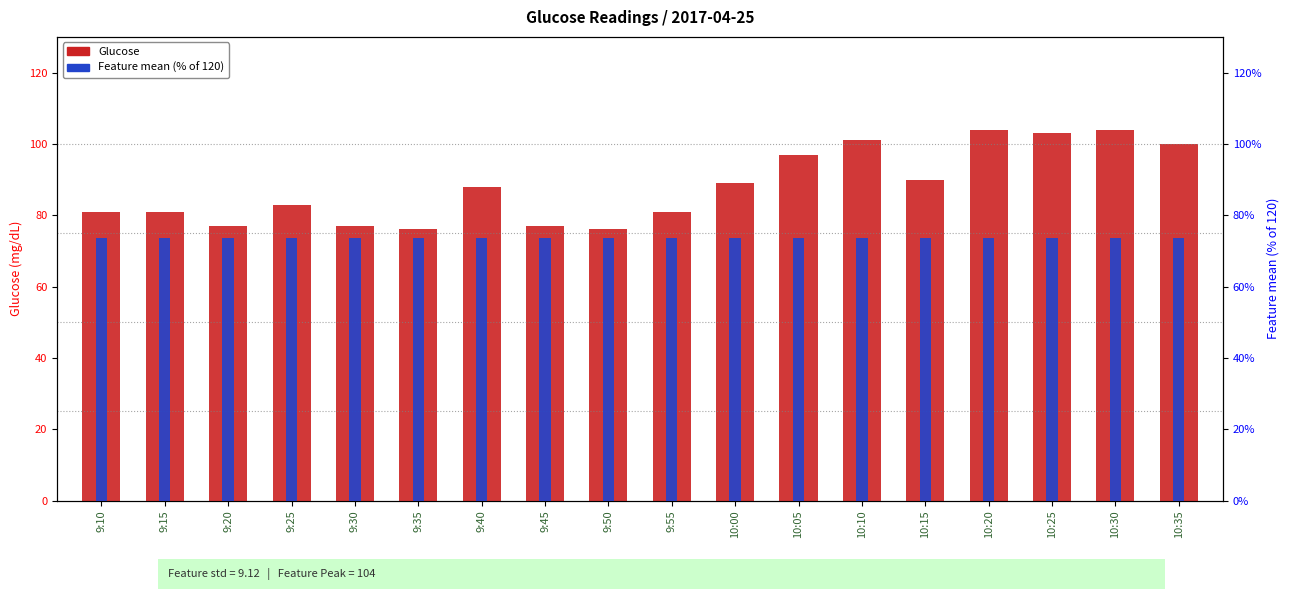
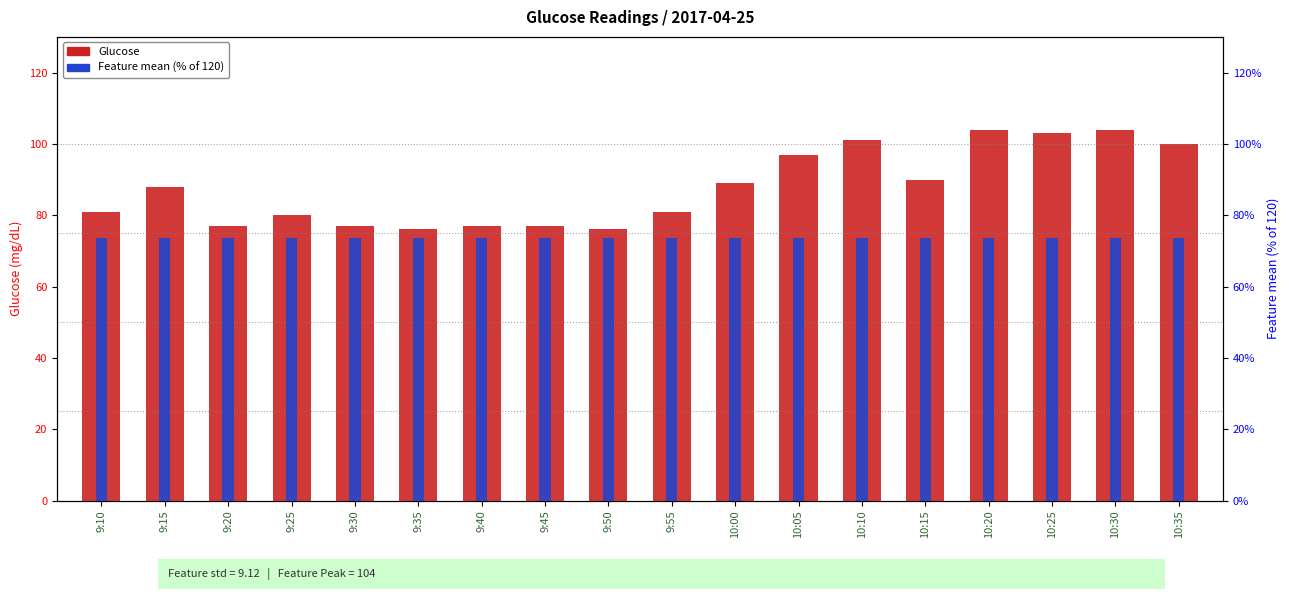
  {
    "Glucose": {
      "9:10": "81",
-     "9:15": "81",
+     "9:15": "88",
      "9:20": "77",
-     "9:25": "83",
+     "9:25": "80",
      "9:30": "77",
      "9:35": "76",
-     "9:40": "88",
+     "9:40": "77",
      "9:45": "77",
      "9:50": "76",
      "9:55": "81",
      "10:00": "89",
      "10:05": "97",
      "10:10": "101",
      "10:15": "90",
      "10:20": "104",
      "10:25": "103",
      "10:30": "104",
      "10:35": "100"
    },
    "Feature mean (% of 120)": {
      "9:10": "74%",
      "9:15": "74%",
      "9:20": "74%",
      "9:25": "74%",
      "9:30": "74%",
      "9:35": "74%",
      "9:40": "74%",
      "9:45": "74%",
      "9:50": "74%",
      "9:55": "74%",
      "10:00": "74%",
      "10:05": "74%",
      "10:10": "74%",
      "10:15": "74%",
      "10:20": "74%",
      "10:25": "74%",
      "10:30": "74%",
      "10:35": "74%"
    }
  }
